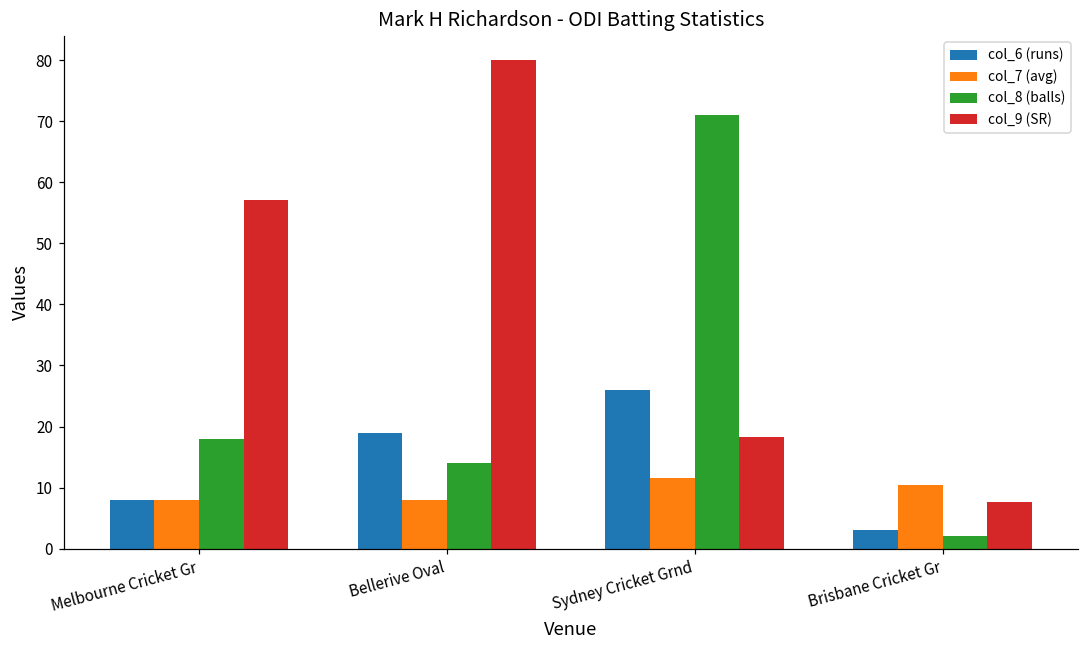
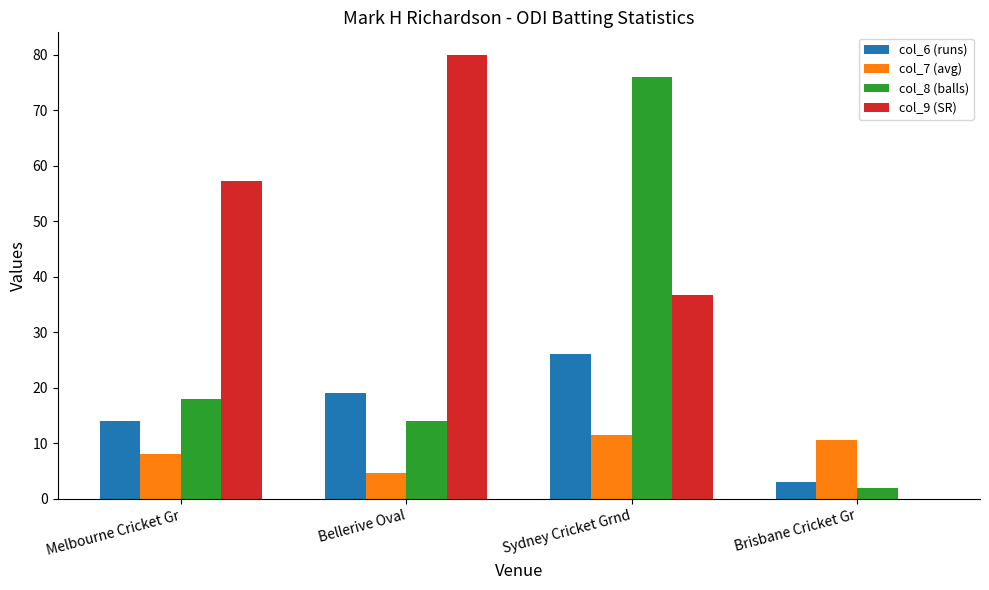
  {
    "col_6 (runs)": {
-     "Melbourne Cricket Gr": 8,
+     "Melbourne Cricket Gr": 14,
      "Bellerive Oval": 19,
      "Sydney Cricket Grnd": 26,
      "Brisbane Cricket Gr": 3
    },
    "col_7 (avg)": {
      "Melbourne Cricket Gr": 8,
-     "Bellerive Oval": 8,
+     "Bellerive Oval": 5,
      "Sydney Cricket Grnd": 12,
      "Brisbane Cricket Gr": 11
    },
    "col_8 (balls)": {
      "Melbourne Cricket Gr": 18,
      "Bellerive Oval": 14,
-     "Sydney Cricket Grnd": 71,
+     "Sydney Cricket Grnd": 76,
      "Brisbane Cricket Gr": 2
    },
    "col_9 (SR)": {
      "Melbourne Cricket Gr": 57,
      "Bellerive Oval": 80,
-     "Sydney Cricket Grnd": 18,
-     "Brisbane Cricket Gr": 8
+     "Sydney Cricket Grnd": 37,
+     "Brisbane Cricket Gr": 0
    }
  }
